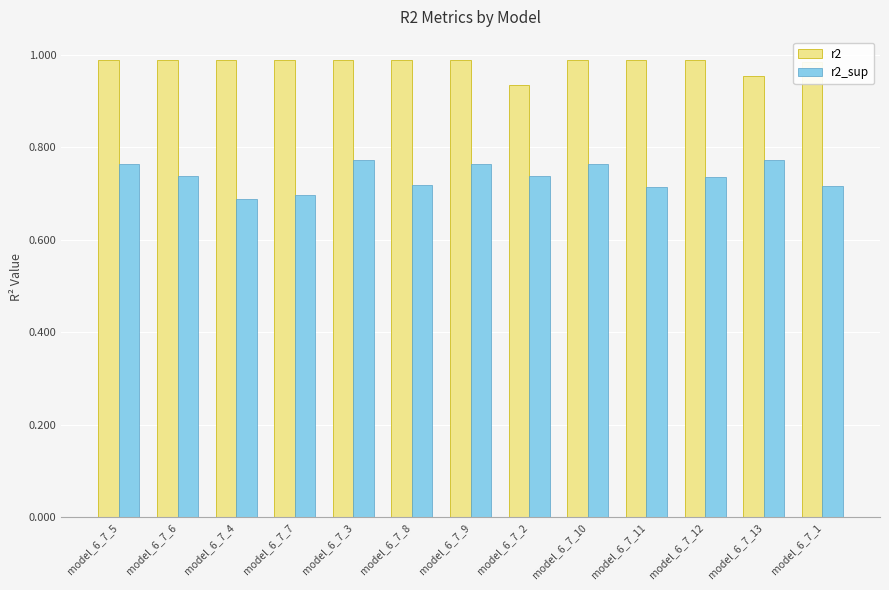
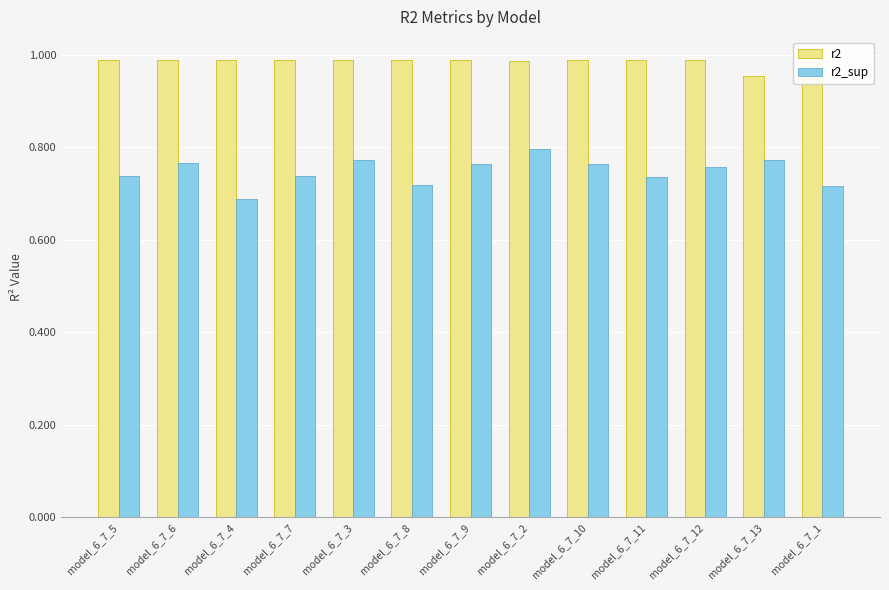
  {
    "r2": {
      "model_6_7_5": 0.99,
      "model_6_7_6": 0.99,
      "model_6_7_4": 0.99,
      "model_6_7_7": 0.99,
      "model_6_7_3": 0.99,
      "model_6_7_8": 0.99,
      "model_6_7_9": 0.99,
-     "model_6_7_2": 0.93,
+     "model_6_7_2": 0.99,
      "model_6_7_10": 0.99,
      "model_6_7_11": 0.99,
      "model_6_7_12": 0.99,
      "model_6_7_13": 0.95
    },
    "r2_sup": {
-     "model_6_7_5": 0.76,
-     "model_6_7_6": 0.74,
+     "model_6_7_5": 0.74,
+     "model_6_7_6": 0.77,
      "model_6_7_4": 0.69,
-     "model_6_7_7": 0.70,
+     "model_6_7_7": 0.74,
      "model_6_7_3": 0.77,
      "model_6_7_8": 0.72,
      "model_6_7_9": 0.76,
-     "model_6_7_2": 0.74,
+     "model_6_7_2": 0.80,
      "model_6_7_10": 0.76,
-     "model_6_7_11": 0.71,
-     "model_6_7_12": 0.74,
+     "model_6_7_11": 0.74,
+     "model_6_7_12": 0.76,
      "model_6_7_13": 0.77,
      "model_6_7_1": 0.72
    }
  }
